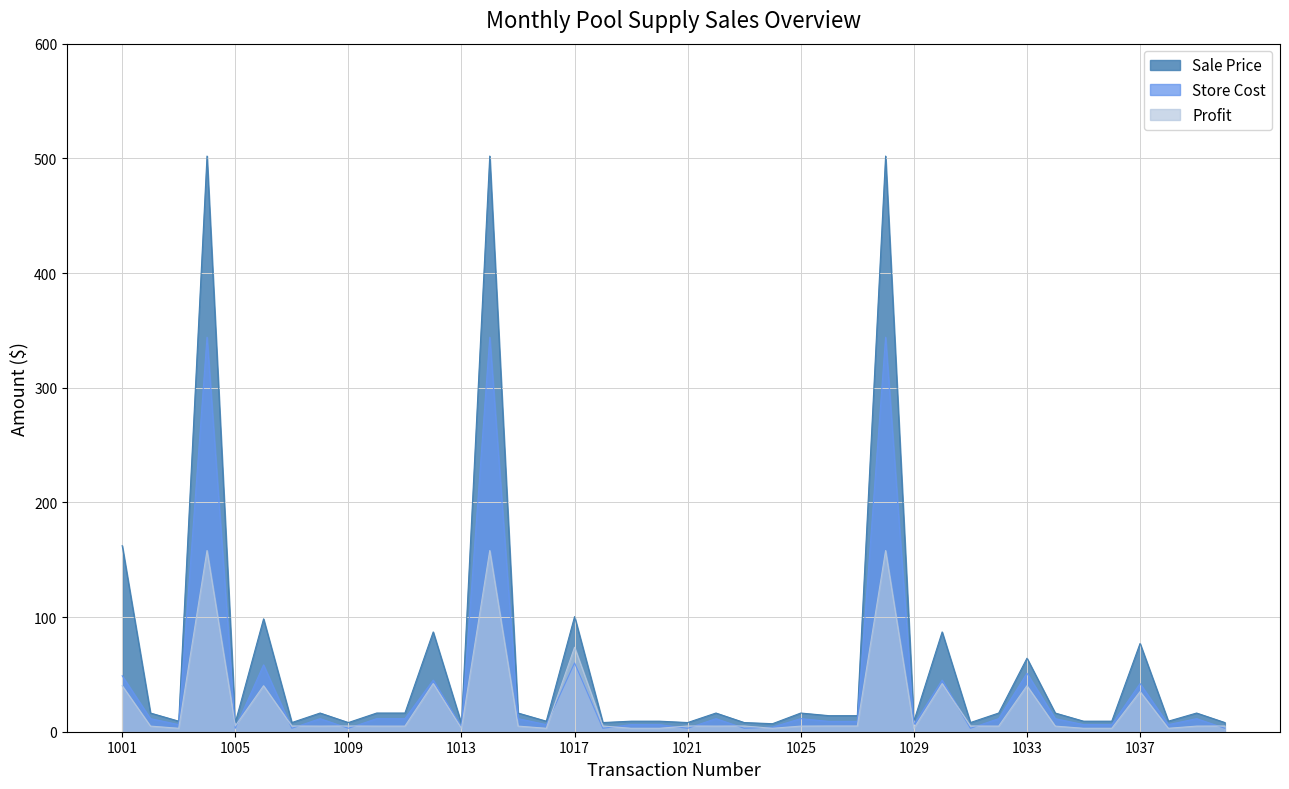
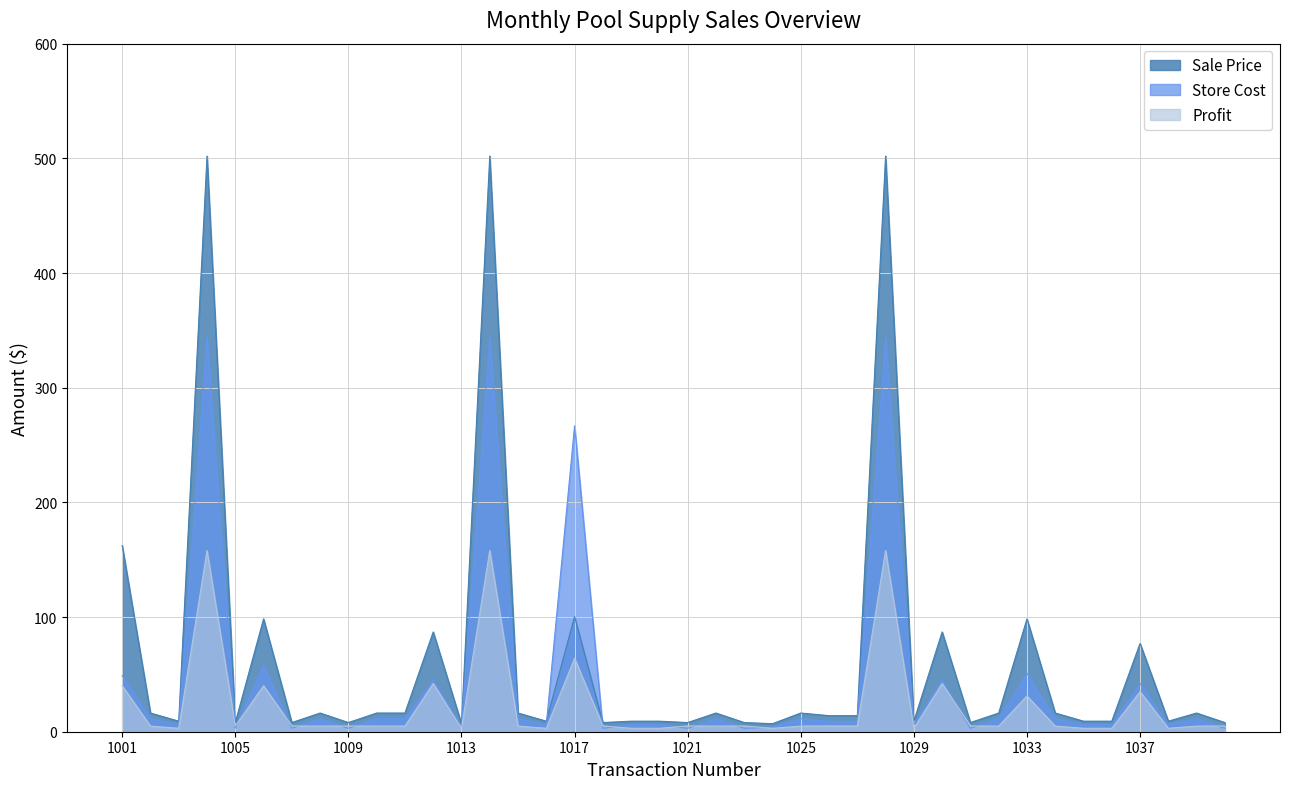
  {
    "Sale Price": {
      "1001": 162,
      "1005": 8,
      "1009": 8,
      "1013": 7,
      "1017": 100,
      "1021": 8,
      "1025": 16,
      "1029": 9,
-     "1033": 64,
+     "1033": 98,
      "1037": 77
    },
    "Store Cost": {
      "1001": 49,
-     "1017": 60,
+     "1017": 267,
      "1025": 11,
      "1029": 6,
      "1033": 51,
      "1037": 42
    },
    "Profit": {
      "1001": 40,
-     "1017": 74,
+     "1017": 64,
      "1025": 5,
      "1029": 3,
-     "1033": 40,
+     "1033": 31,
      "1037": 35
    }
  }
